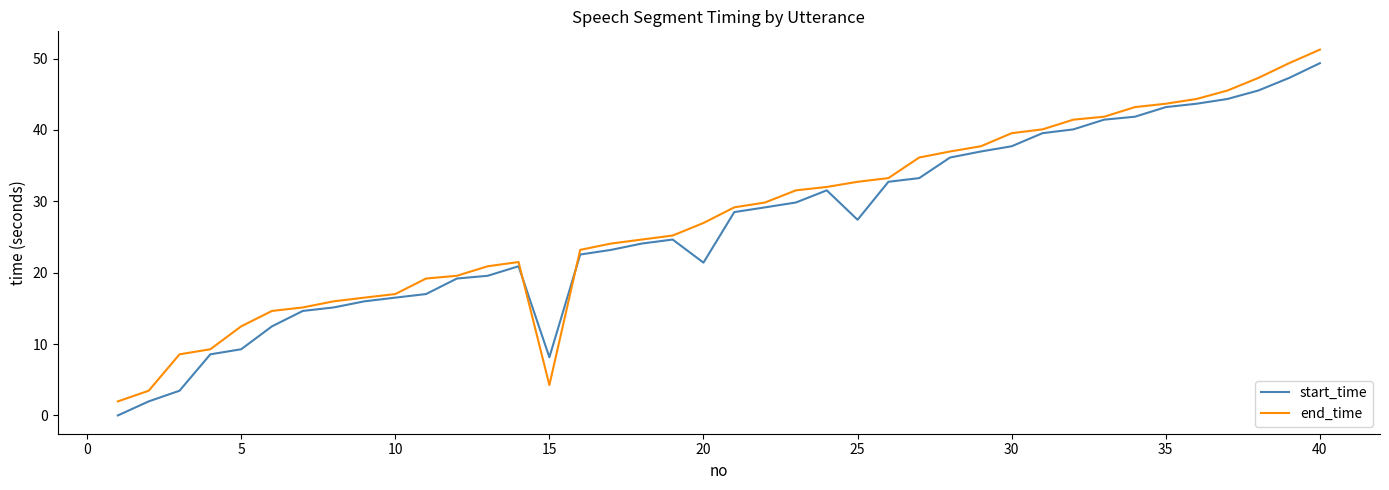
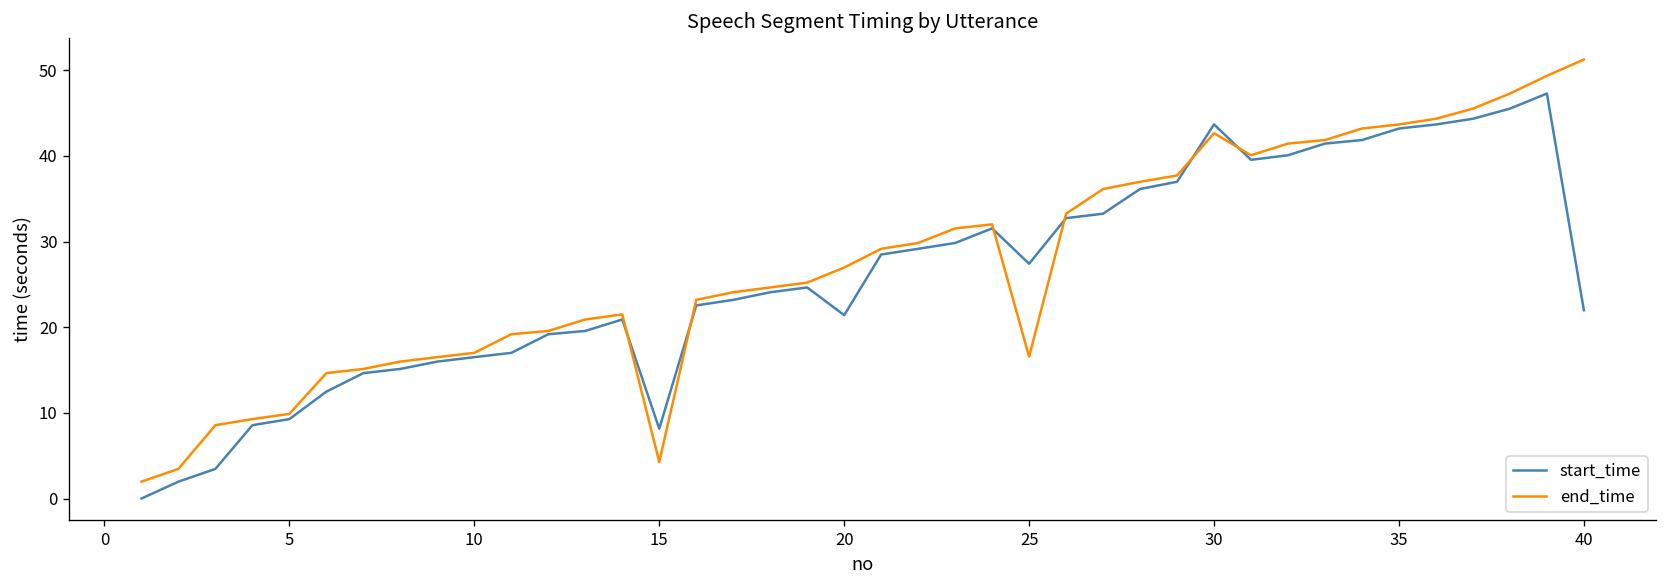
  {
    "start_time": {
      "5": 9,
      "10": 17,
      "15": 8,
      "20": 21,
      "25": 27,
-     "30": 38,
+     "30": 44,
      "35": 43,
-     "40": 49
+     "40": 22
    },
    "end_time": {
-     "5": 12,
+     "5": 10,
      "10": 17,
      "15": 4,
      "20": 27,
-     "25": 33,
-     "30": 40,
+     "25": 17,
+     "30": 43,
      "35": 44,
      "40": 51
    }
  }
